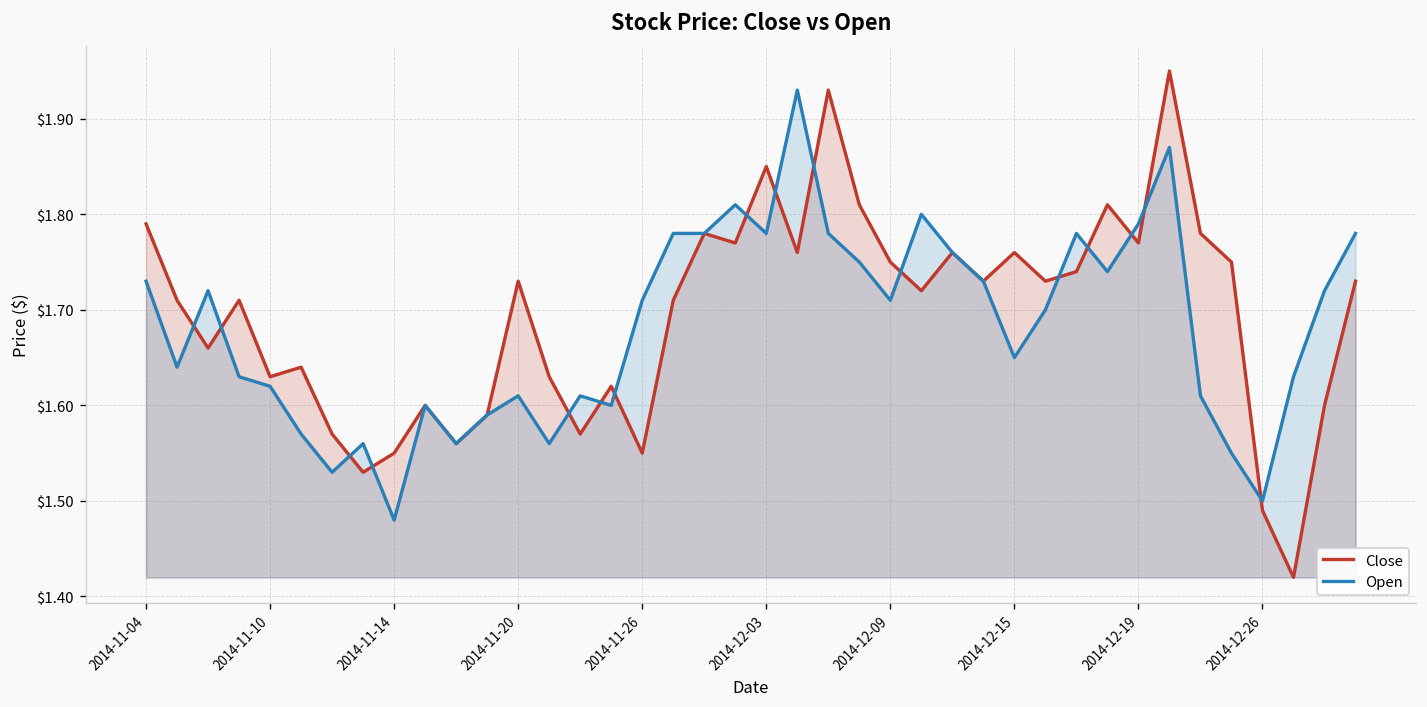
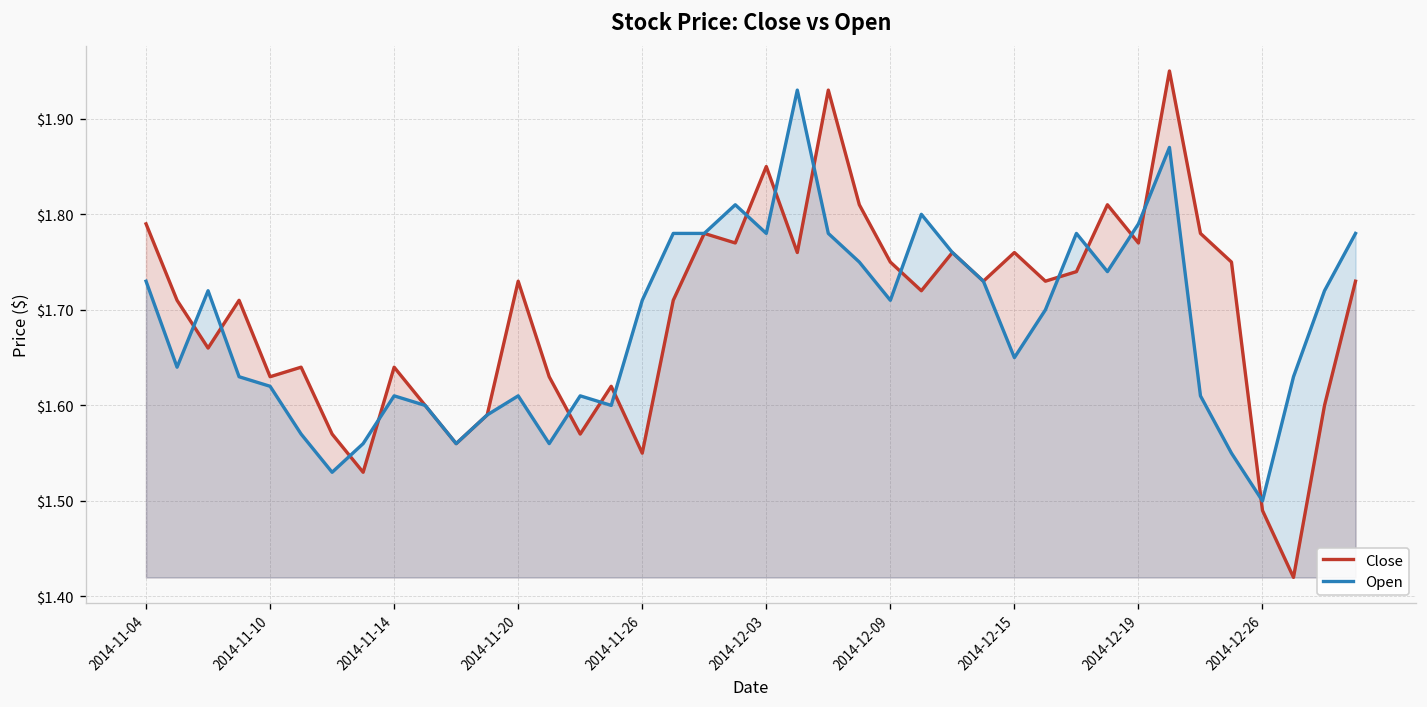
  {
    "Close": {
      "2014-11-04": "$1.79",
      "2014-11-10": "$1.63",
-     "2014-11-14": "$1.55",
+     "2014-11-14": "$1.64",
      "2014-11-20": "$1.73",
      "2014-11-26": "$1.55",
      "2014-12-03": "$1.85",
      "2014-12-09": "$1.75",
      "2014-12-15": "$1.76",
      "2014-12-19": "$1.77",
      "2014-12-26": "$1.49"
    },
    "Open": {
      "2014-11-04": "$1.73",
      "2014-11-10": "$1.62",
-     "2014-11-14": "$1.48",
+     "2014-11-14": "$1.61",
      "2014-11-20": "$1.61",
      "2014-11-26": "$1.71",
      "2014-12-03": "$1.78",
      "2014-12-09": "$1.71",
      "2014-12-15": "$1.65",
      "2014-12-19": "$1.79",
      "2014-12-26": "$1.50"
    }
  }
